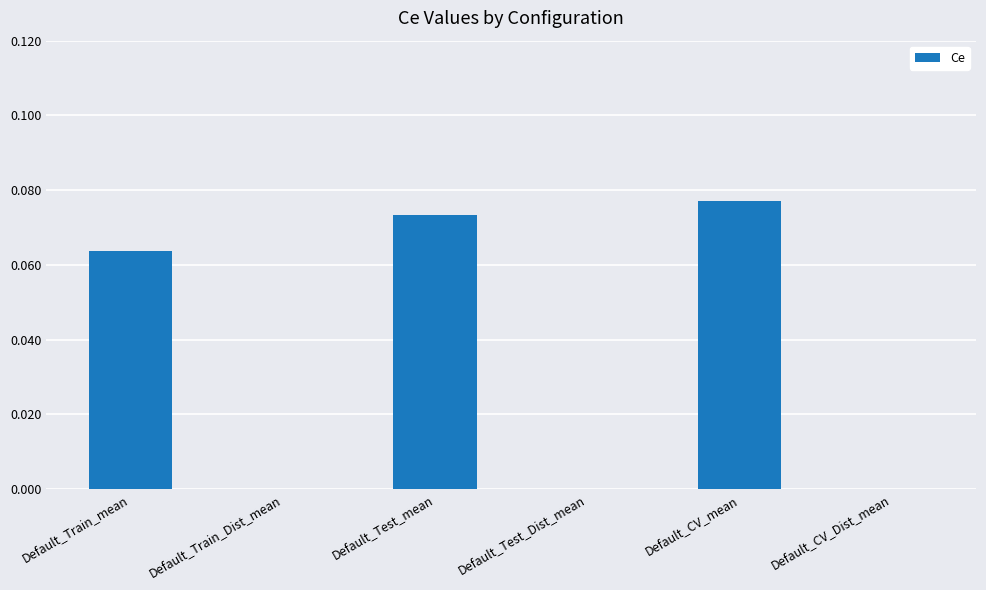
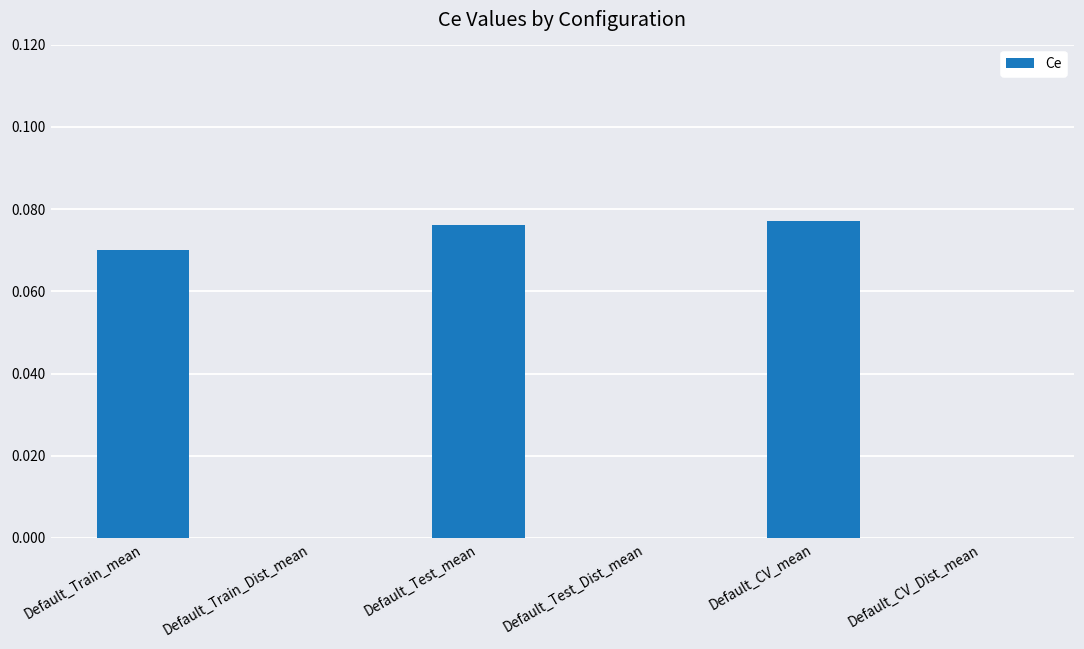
  {
-   "Default_Train_mean": 0.064,
+   "Default_Train_mean": 0.070,
    "Default_Train_Dist_mean": 0.000,
-   "Default_Test_mean": 0.073,
+   "Default_Test_mean": 0.076,
    "Default_Test_Dist_mean": 0.000,
    "Default_CV_mean": 0.077,
    "Default_CV_Dist_mean": 0.000
  }
